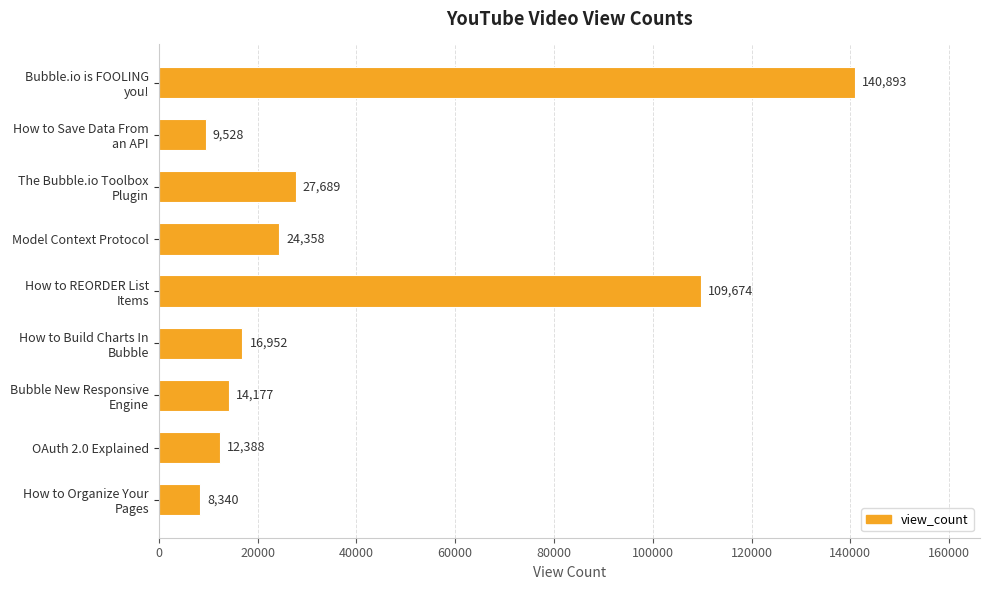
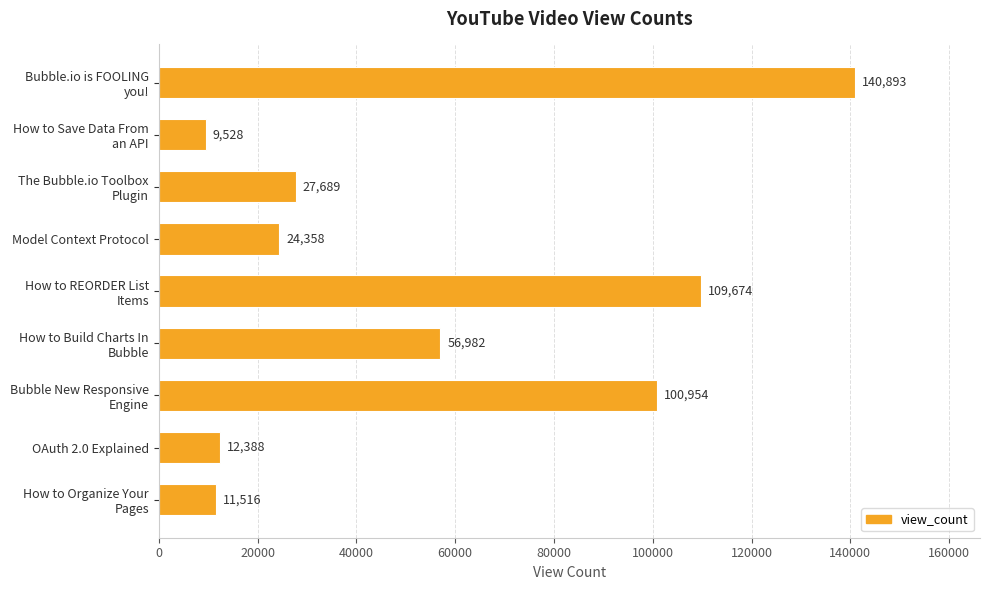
  {
    "Bubble.io is FOOLING you!": "140,893",
    "How to Save Data From an API": "9,528",
    "The Bubble.io Toolbox Plugin": "27,689",
    "Model Context Protocol": "24,358",
    "How to REORDER List Items": "109,674",
-   "How to Build Charts In Bubble": "16,952",
-   "Bubble New Responsive Engine": "14,177",
+   "How to Build Charts In Bubble": "56,982",
+   "Bubble New Responsive Engine": "100,954",
    "OAuth 2.0 Explained": "12,388",
-   "How to Organize Your Pages": "8,340"
+   "How to Organize Your Pages": "11,516"
  }
